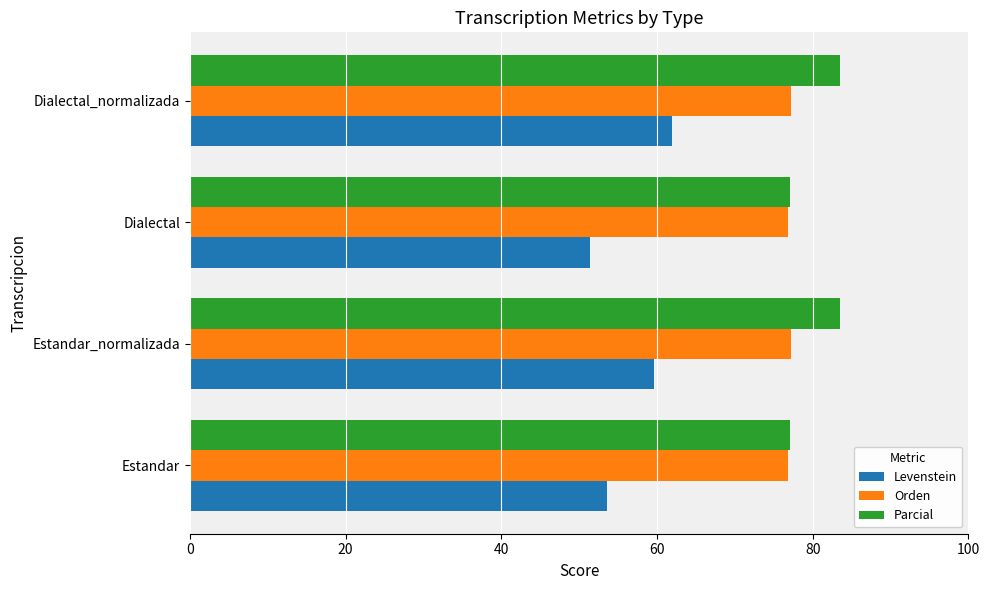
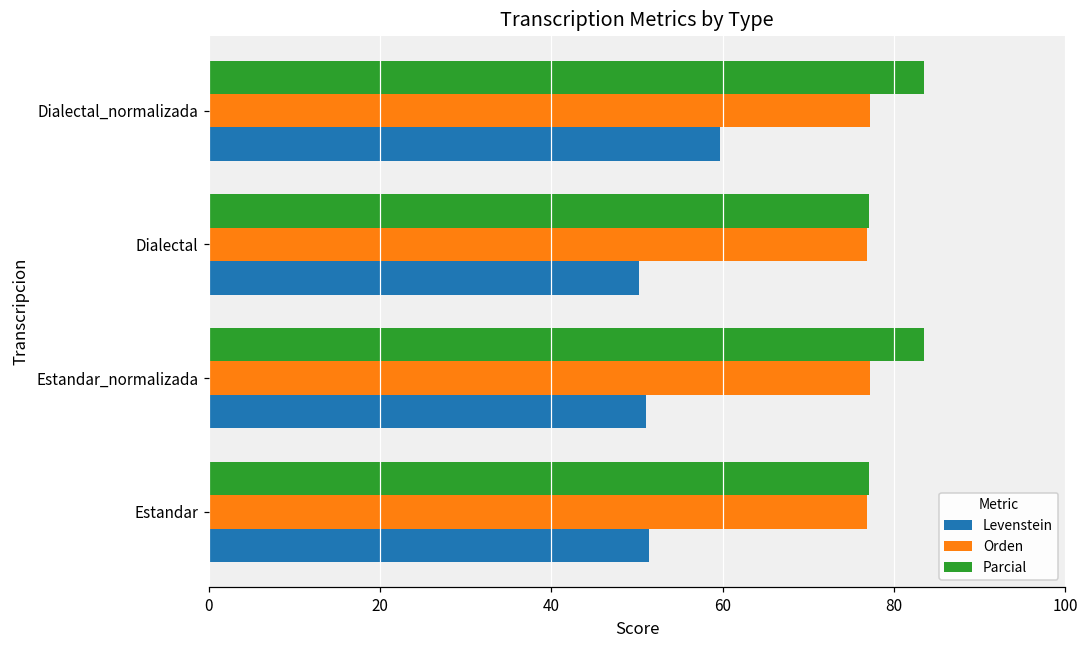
  {
    "Levenstein": {
-     "Dialectal_normalizada": 62,
-     "Dialectal": 51,
-     "Estandar_normalizada": 60,
-     "Estandar": 54
+     "Dialectal_normalizada": 60,
+     "Dialectal": 50,
+     "Estandar_normalizada": 51,
+     "Estandar": 51
    },
    "Orden": {
      "Dialectal_normalizada": 77,
      "Dialectal": 77,
      "Estandar_normalizada": 77,
      "Estandar": 77
    },
    "Parcial": {
      "Dialectal_normalizada": 84,
      "Dialectal": 77,
      "Estandar_normalizada": 84,
      "Estandar": 77
    }
  }
